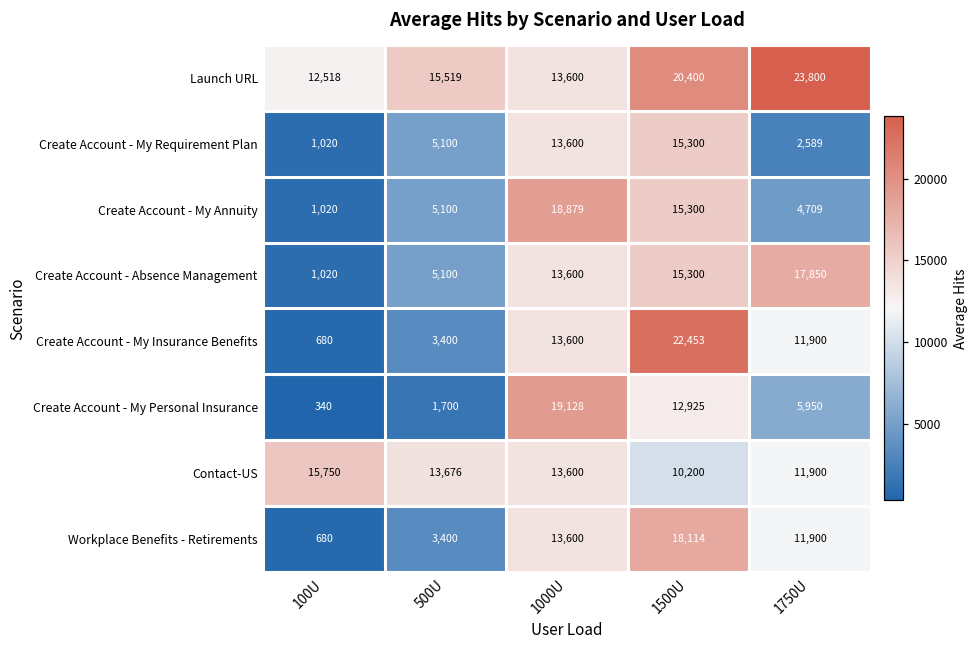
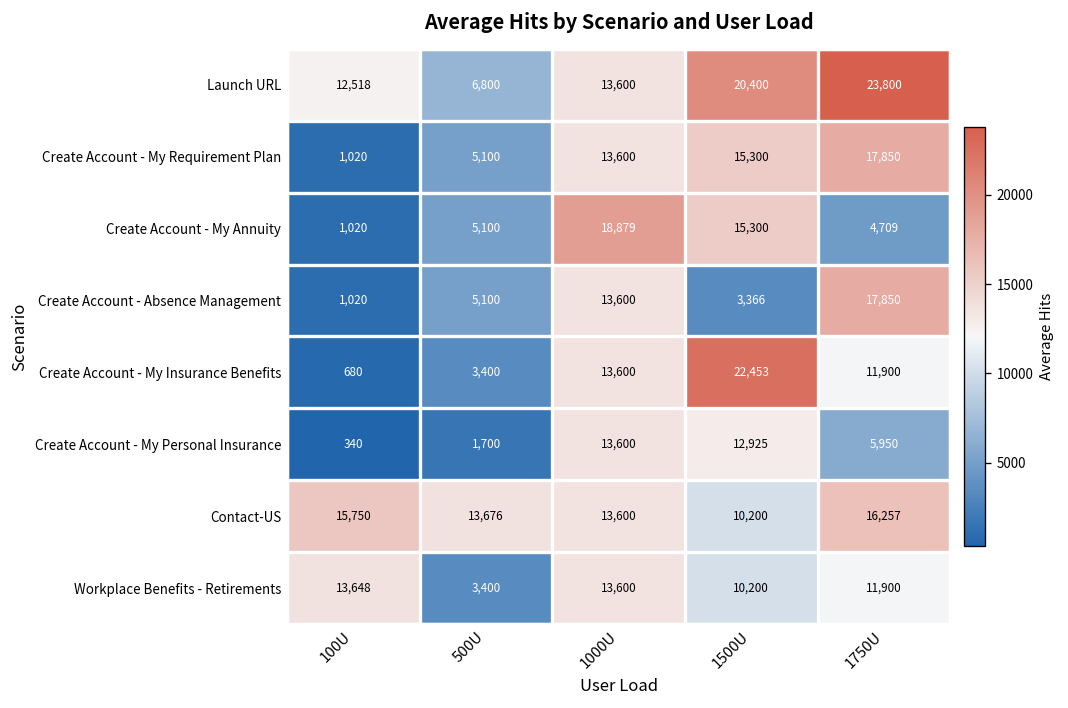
  {
    "Launch URL": {
      "100U": "12,518",
-     "500U": "15,519",
+     "500U": "6,800",
      "1000U": "13,600",
      "1500U": "20,400",
      "1750U": "23,800"
    },
    "Create Account - My Requirement Plan": {
      "100U": "1,020",
      "500U": "5,100",
      "1000U": "13,600",
      "1500U": "15,300",
-     "1750U": "2,589"
+     "1750U": "17,850"
    },
    "Create Account - My Annuity": {
      "100U": "1,020",
      "500U": "5,100",
      "1000U": "18,879",
      "1500U": "15,300",
      "1750U": "4,709"
    },
    "Create Account - Absence Management": {
      "100U": "1,020",
      "500U": "5,100",
      "1000U": "13,600",
-     "1500U": "15,300",
+     "1500U": "3,366",
      "1750U": "17,850"
    },
    "Create Account - My Insurance Benefits": {
      "100U": "680",
      "500U": "3,400",
      "1000U": "13,600",
      "1500U": "22,453",
      "1750U": "11,900"
    },
    "Create Account - My Personal Insurance": {
      "100U": "340",
      "500U": "1,700",
-     "1000U": "19,128",
+     "1000U": "13,600",
      "1500U": "12,925",
      "1750U": "5,950"
    },
    "Contact-US": {
      "100U": "15,750",
      "500U": "13,676",
      "1000U": "13,600",
      "1500U": "10,200",
-     "1750U": "11,900"
+     "1750U": "16,257"
    },
    "Workplace Benefits - Retirements": {
-     "100U": "680",
+     "100U": "13,648",
      "500U": "3,400",
      "1000U": "13,600",
-     "1500U": "18,114",
+     "1500U": "10,200",
      "1750U": "11,900"
    }
  }
